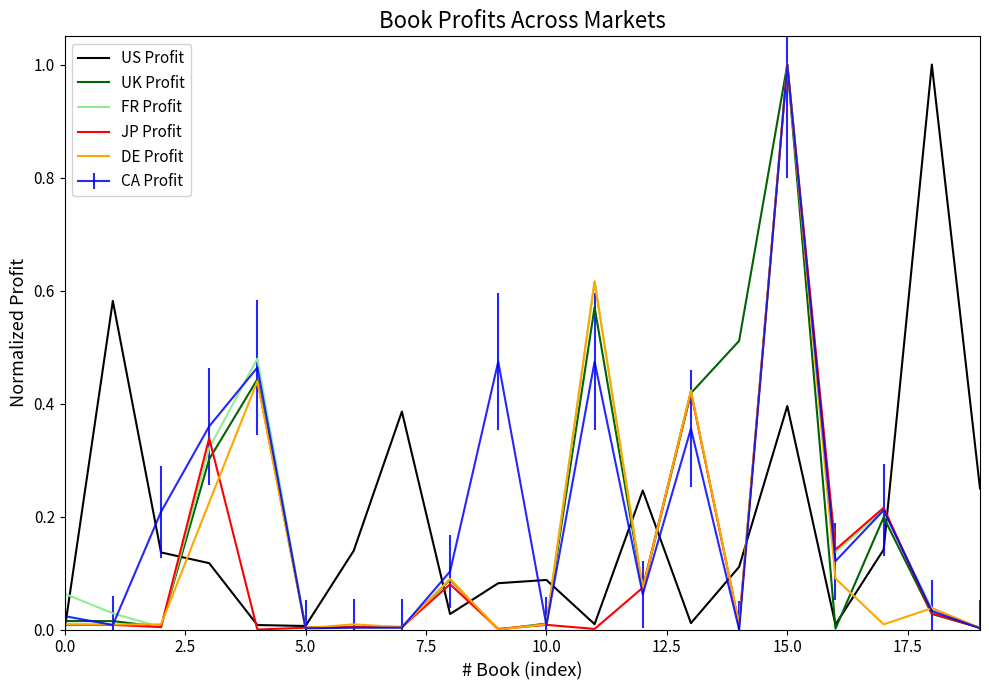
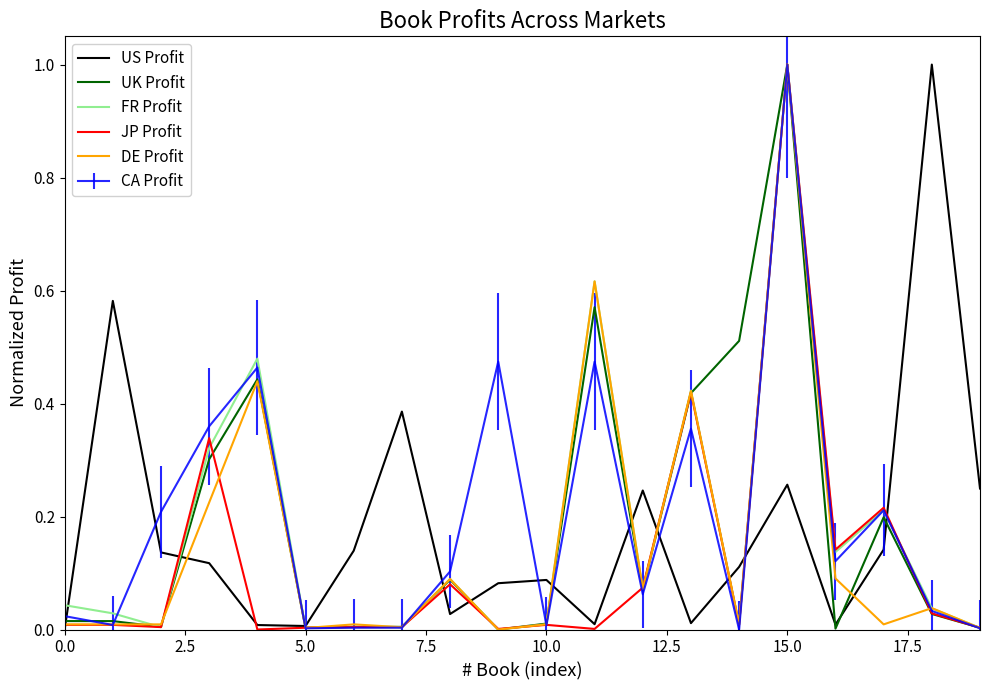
  {
    "US Profit": {
      "0.0": 0.00,
      "10.0": 0.09,
-     "15.0": 0.40
+     "15.0": 0.26
    },
    "UK Profit": {
      "0.0": 0.01
    },
    "FR Profit": {
-     "0.0": 0.06
+     "0.0": 0.04
    }
  }
